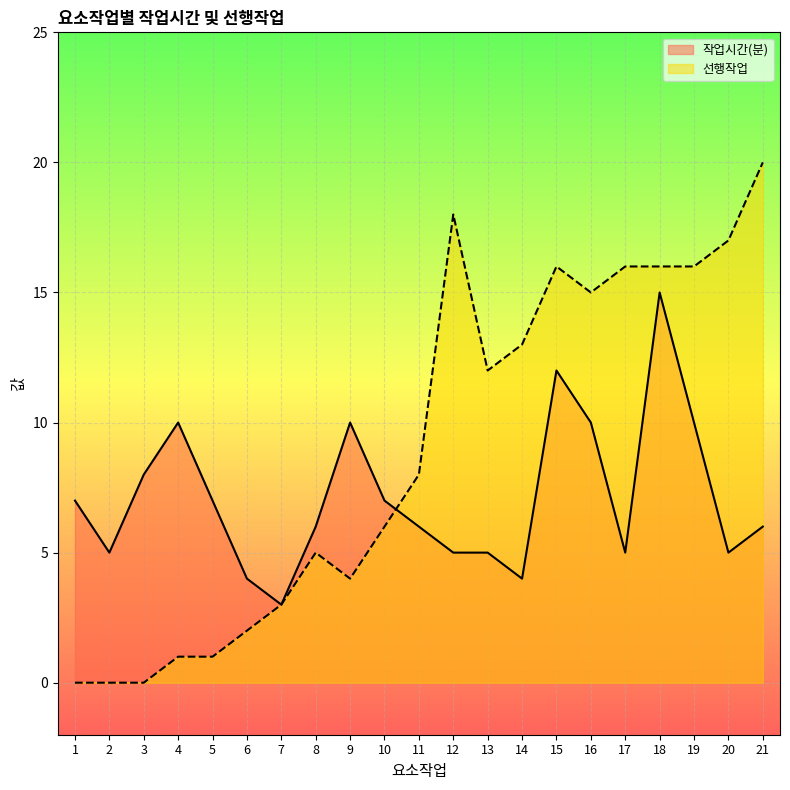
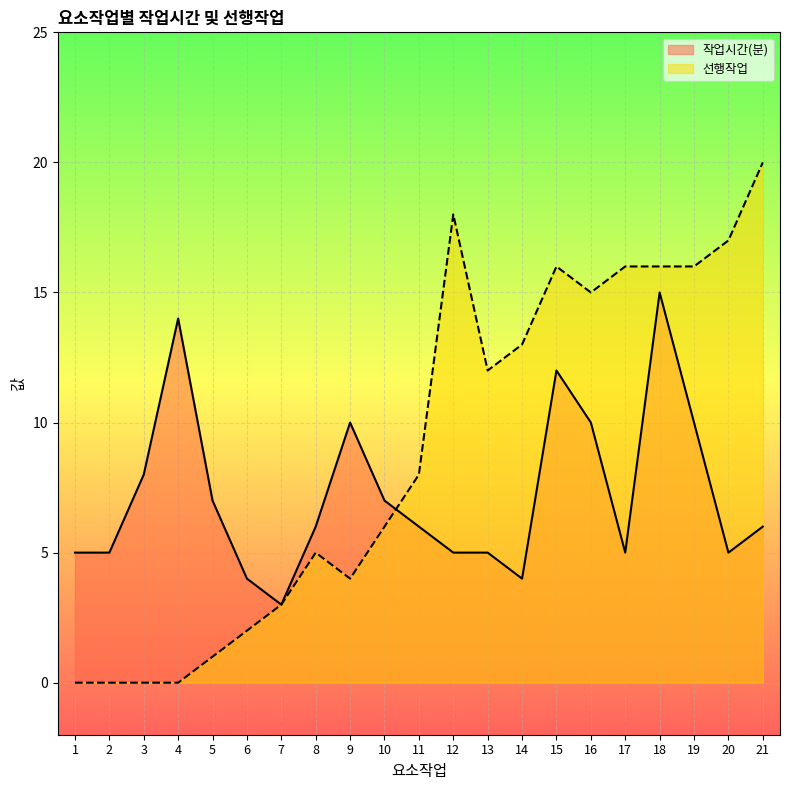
  {
    "작업시간(분)": {
-     "1": 7,
+     "1": 5,
      "2": 5,
      "3": 8,
-     "4": 10,
+     "4": 14,
      "5": 7,
      "6": 4,
      "8": 6,
      "9": 10,
      "10": 7,
      "11": 6,
      "12": 5,
      "13": 5,
      "14": 4,
      "15": 12,
      "16": 10,
      "17": 5,
      "18": 15,
      "19": 10,
      "20": 5,
      "21": 6
    },
    "선행작업": {
      "1": 0,
      "2": 0,
      "3": 0,
-     "4": 1,
+     "4": 0,
      "5": 1,
      "6": 2,
      "8": 5,
      "9": 4,
      "10": 6,
      "11": 8,
      "12": 18,
      "13": 12,
      "14": 13,
      "15": 16,
      "16": 15,
      "17": 16,
      "18": 16,
      "19": 16,
      "20": 17,
      "21": 20
    }
  }
